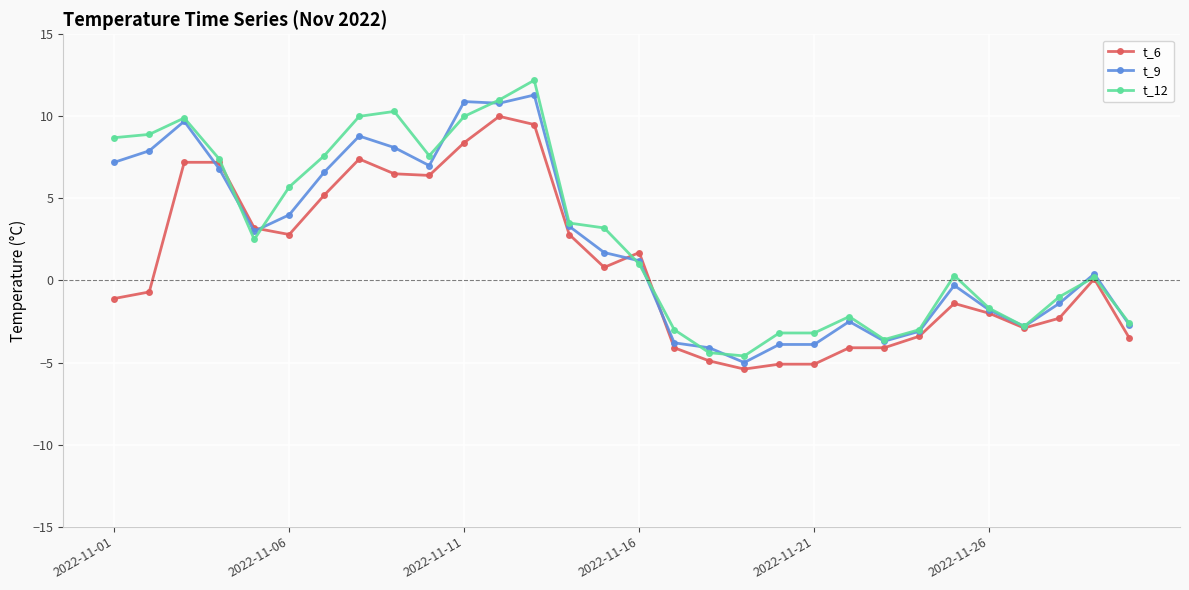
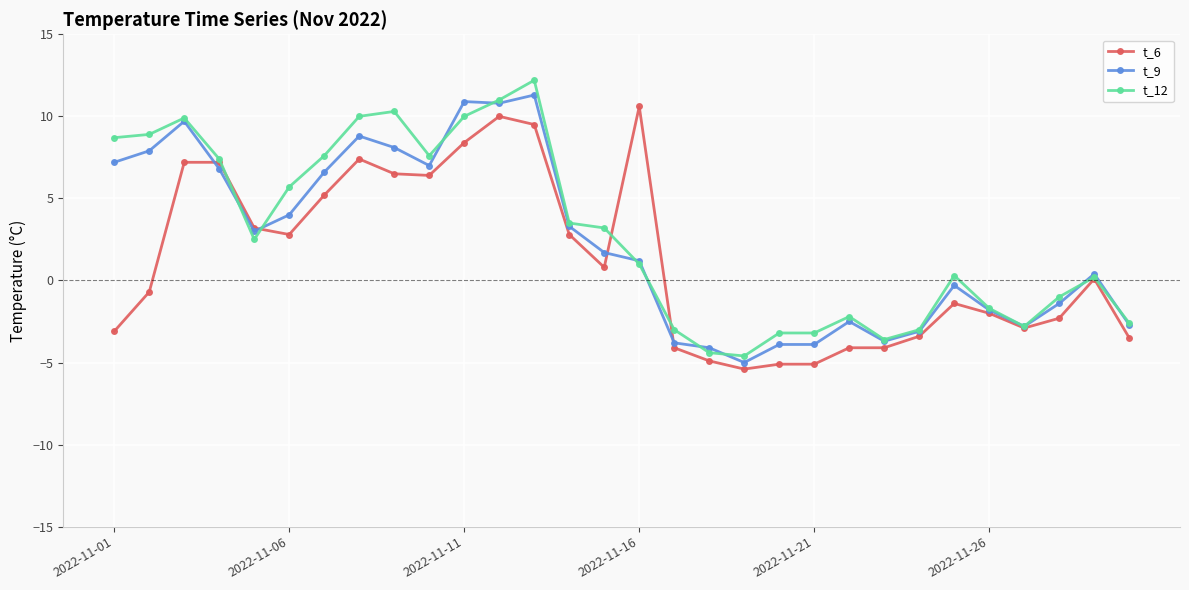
  {
    "t_6": {
-     "2022-11-01": -1.1,
+     "2022-11-01": -3.1,
      "2022-11-06": 2.8,
      "2022-11-11": 8.4,
-     "2022-11-16": 1.7,
+     "2022-11-16": 10.6,
      "2022-11-21": -5.1,
      "2022-11-26": -2.0
    },
    "t_9": {
      "2022-11-01": 7.2,
      "2022-11-06": 4.0,
      "2022-11-11": 10.9,
      "2022-11-16": 1.2,
      "2022-11-21": -3.9
    },
    "t_12": {
      "2022-11-01": 8.7,
      "2022-11-06": 5.7,
      "2022-11-11": 10.0,
      "2022-11-16": 1.0,
      "2022-11-21": -3.2
    }
  }
